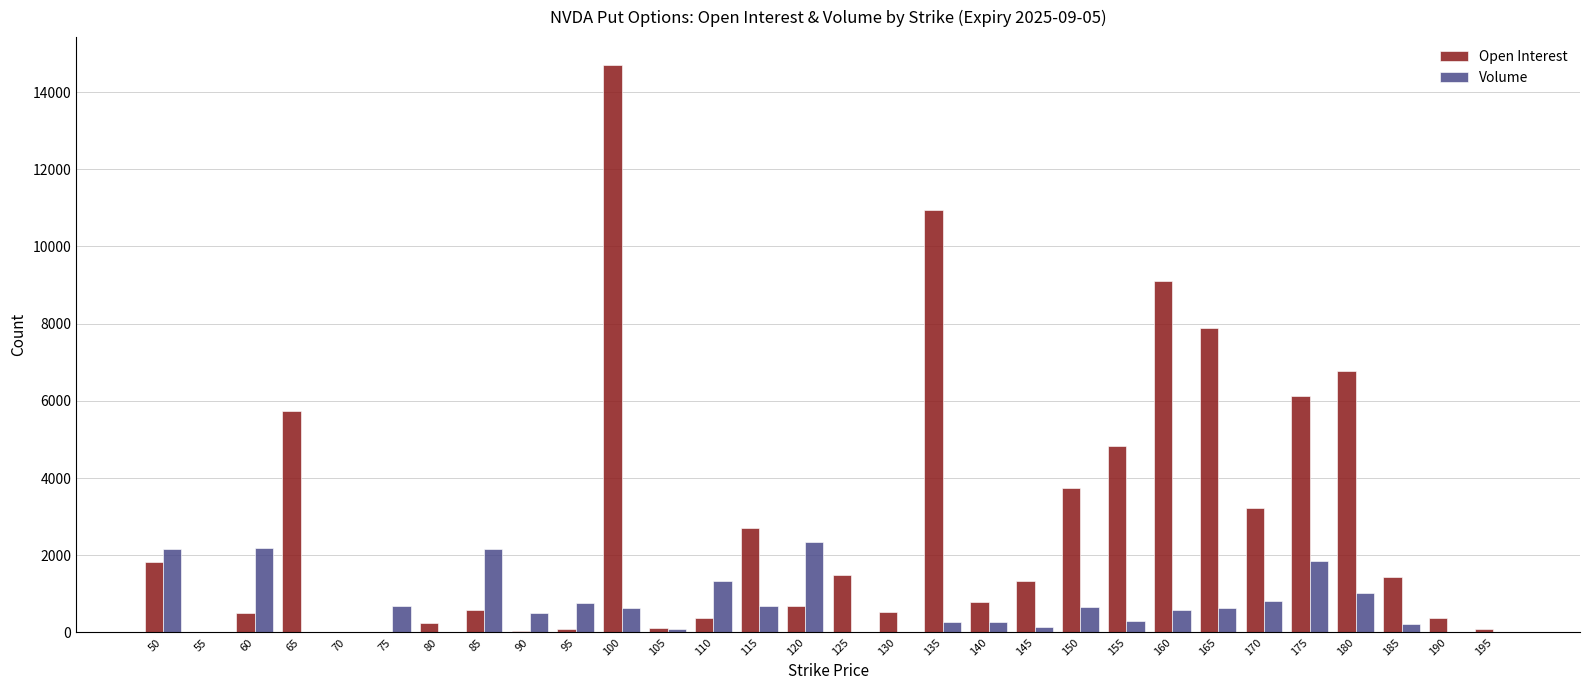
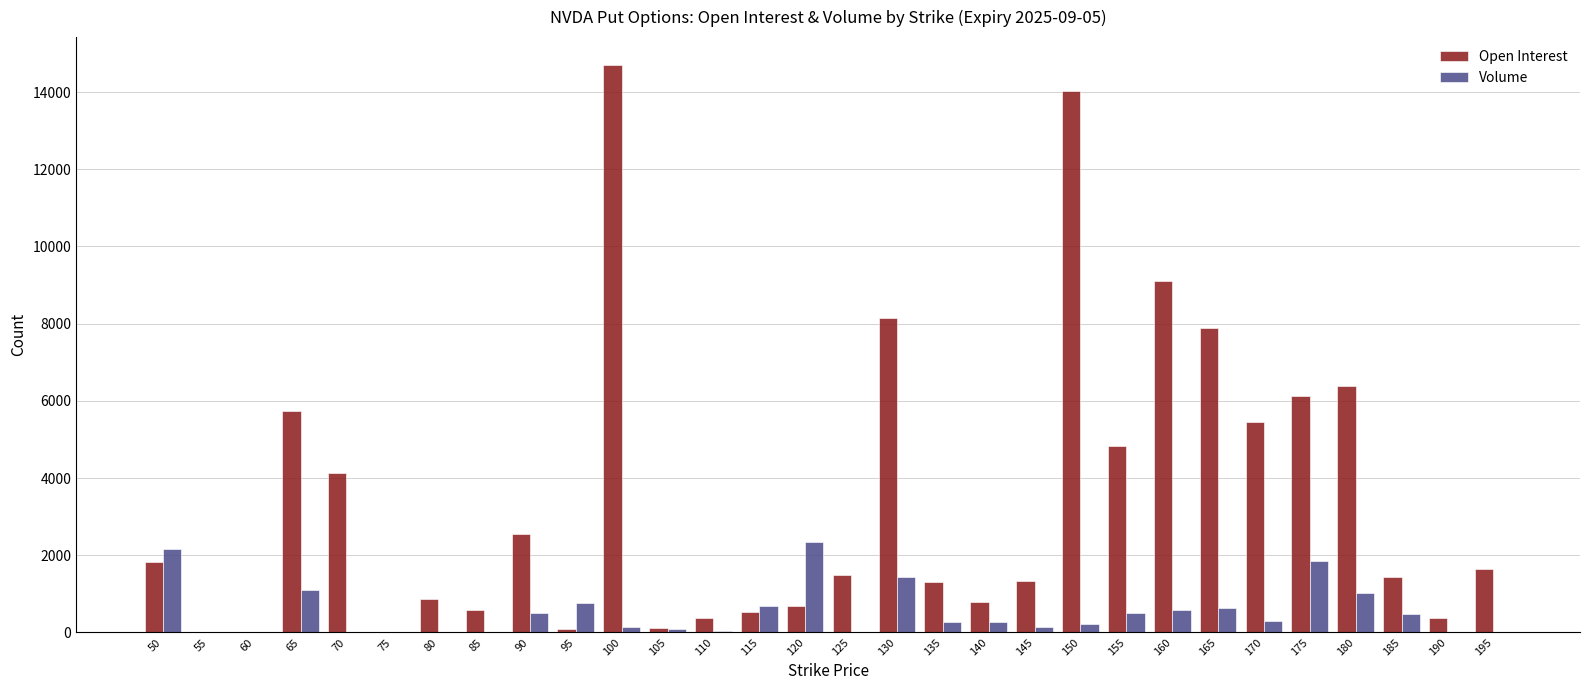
  {
    "Open Interest": {
      "50": 1800,
      "55": 0,
-     "60": 500,
+     "60": 0,
      "65": 5700,
-     "70": 0,
-     "80": 200,
+     "70": 4100,
+     "80": 900,
      "85": 600,
-     "90": 0,
+     "90": 2600,
      "95": 100,
      "100": 14700,
      "105": 100,
      "110": 400,
-     "115": 2700,
+     "115": 500,
      "120": 700,
      "125": 1500,
-     "130": 500,
-     "135": 10900,
+     "130": 8100,
+     "135": 1300,
      "140": 800,
      "145": 1300,
-     "150": 3800,
+     "150": 14000,
      "155": 4800,
      "160": 9100,
      "165": 7900,
-     "170": 3200,
+     "170": 5500,
      "175": 6100,
-     "180": 6800,
+     "180": 6400,
      "185": 1400,
      "190": 400,
-     "195": 100
+     "195": 1600
    },
    "Volume": {
      "50": 2200,
      "55": 0,
-     "60": 2200,
-     "65": 0,
-     "75": 700,
+     "60": 0,
+     "65": 1100,
+     "75": 0,
      "80": 0,
-     "85": 2200,
+     "85": 0,
      "90": 500,
      "95": 800,
-     "100": 600,
+     "100": 100,
      "105": 100,
-     "110": 1300,
+     "110": 0,
      "115": 700,
      "120": 2300,
-     "130": 0,
+     "130": 1400,
      "135": 300,
      "140": 300,
      "145": 200,
-     "150": 700,
-     "155": 300,
+     "150": 200,
+     "155": 500,
      "160": 600,
      "165": 600,
-     "170": 800,
+     "170": 300,
      "175": 1900,
      "180": 1000,
-     "185": 200
+     "185": 500
    }
  }
